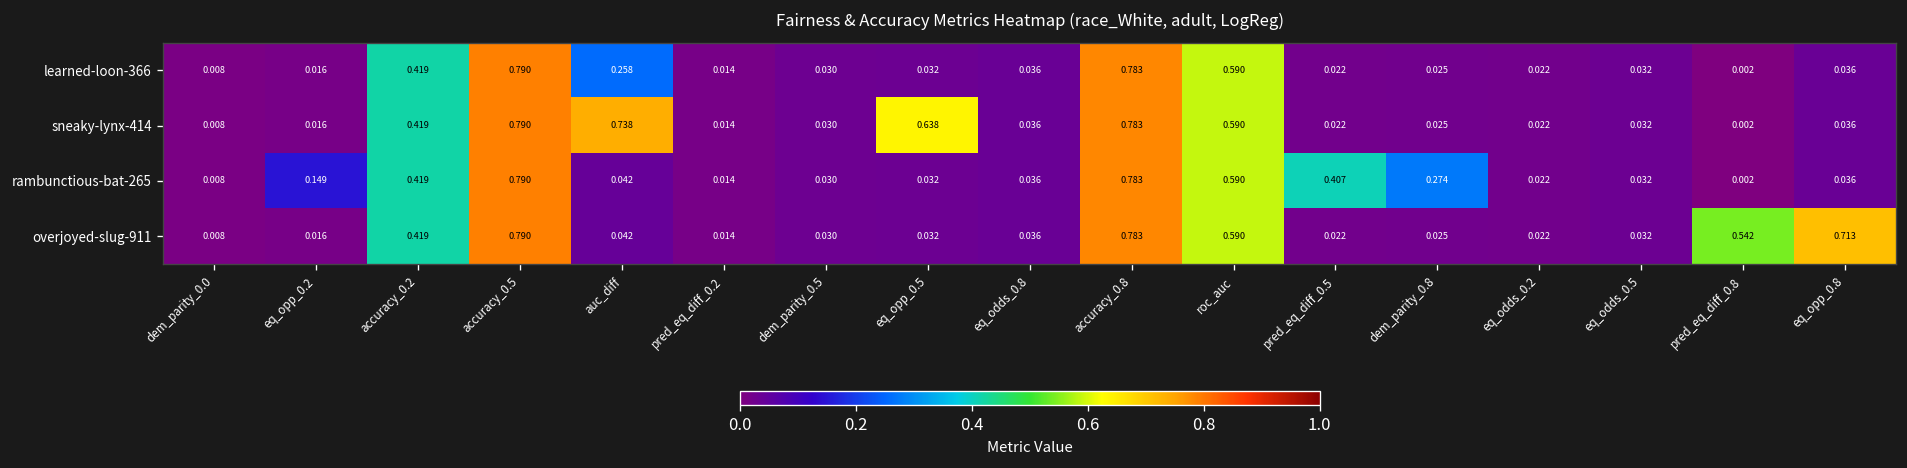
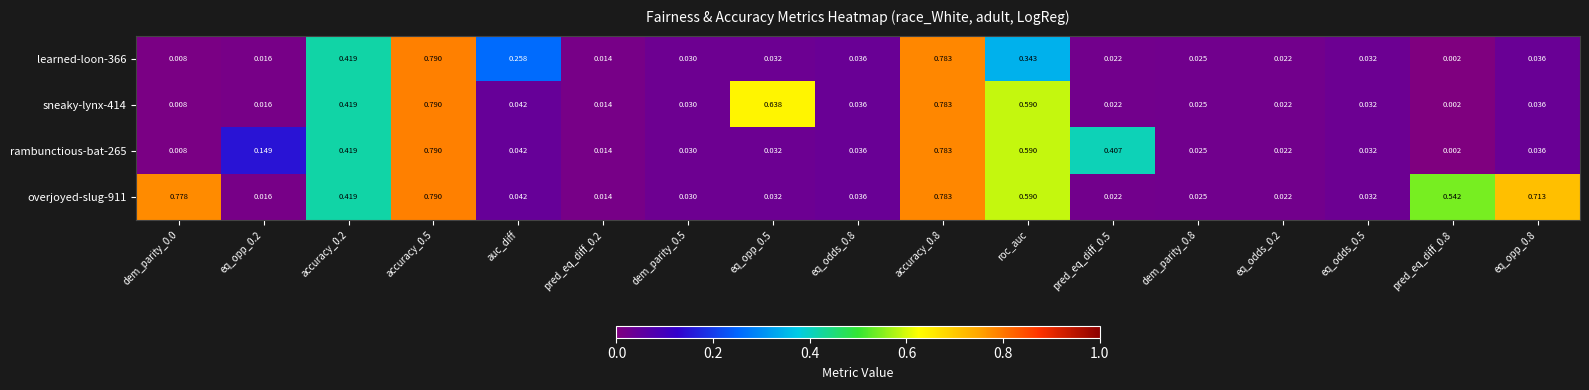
  {
    "learned-loon-366": {
      "dem_parity_0.0": 0.008,
      "eq_opp_0.2": 0.016,
      "accuracy_0.2": 0.419,
      "accuracy_0.5": 0.790,
      "auc_diff": 0.258,
      "pred_eq_diff_0.2": 0.014,
      "dem_parity_0.5": 0.030,
      "eq_opp_0.5": 0.032,
      "eq_odds_0.8": 0.036,
      "accuracy_0.8": 0.783,
-     "roc_auc": 0.590,
+     "roc_auc": 0.343,
      "pred_eq_diff_0.5": 0.022,
      "dem_parity_0.8": 0.025,
      "eq_odds_0.2": 0.022,
      "eq_odds_0.5": 0.032,
      "pred_eq_diff_0.8": 0.002,
      "eq_opp_0.8": 0.036
    },
    "sneaky-lynx-414": {
      "dem_parity_0.0": 0.008,
      "eq_opp_0.2": 0.016,
      "accuracy_0.2": 0.419,
      "accuracy_0.5": 0.790,
-     "auc_diff": 0.738,
+     "auc_diff": 0.042,
      "pred_eq_diff_0.2": 0.014,
      "dem_parity_0.5": 0.030,
      "eq_opp_0.5": 0.638,
      "eq_odds_0.8": 0.036,
      "accuracy_0.8": 0.783,
      "roc_auc": 0.590,
      "pred_eq_diff_0.5": 0.022,
      "dem_parity_0.8": 0.025,
      "eq_odds_0.2": 0.022,
      "eq_odds_0.5": 0.032,
      "pred_eq_diff_0.8": 0.002,
      "eq_opp_0.8": 0.036
    },
    "rambunctious-bat-265": {
      "dem_parity_0.0": 0.008,
      "eq_opp_0.2": 0.149,
      "accuracy_0.2": 0.419,
      "accuracy_0.5": 0.790,
      "auc_diff": 0.042,
      "pred_eq_diff_0.2": 0.014,
      "dem_parity_0.5": 0.030,
      "eq_opp_0.5": 0.032,
      "eq_odds_0.8": 0.036,
      "accuracy_0.8": 0.783,
      "roc_auc": 0.590,
      "pred_eq_diff_0.5": 0.407,
-     "dem_parity_0.8": 0.274,
+     "dem_parity_0.8": 0.025,
      "eq_odds_0.2": 0.022,
      "eq_odds_0.5": 0.032,
      "pred_eq_diff_0.8": 0.002,
      "eq_opp_0.8": 0.036
    },
    "overjoyed-slug-911": {
-     "dem_parity_0.0": 0.008,
+     "dem_parity_0.0": 0.778,
      "eq_opp_0.2": 0.016,
      "accuracy_0.2": 0.419,
      "accuracy_0.5": 0.790,
      "auc_diff": 0.042,
      "pred_eq_diff_0.2": 0.014,
      "dem_parity_0.5": 0.030,
      "eq_opp_0.5": 0.032,
      "eq_odds_0.8": 0.036,
      "accuracy_0.8": 0.783,
      "roc_auc": 0.590,
      "pred_eq_diff_0.5": 0.022,
      "dem_parity_0.8": 0.025,
      "eq_odds_0.2": 0.022,
      "eq_odds_0.5": 0.032,
      "pred_eq_diff_0.8": 0.542,
      "eq_opp_0.8": 0.713
    }
  }
